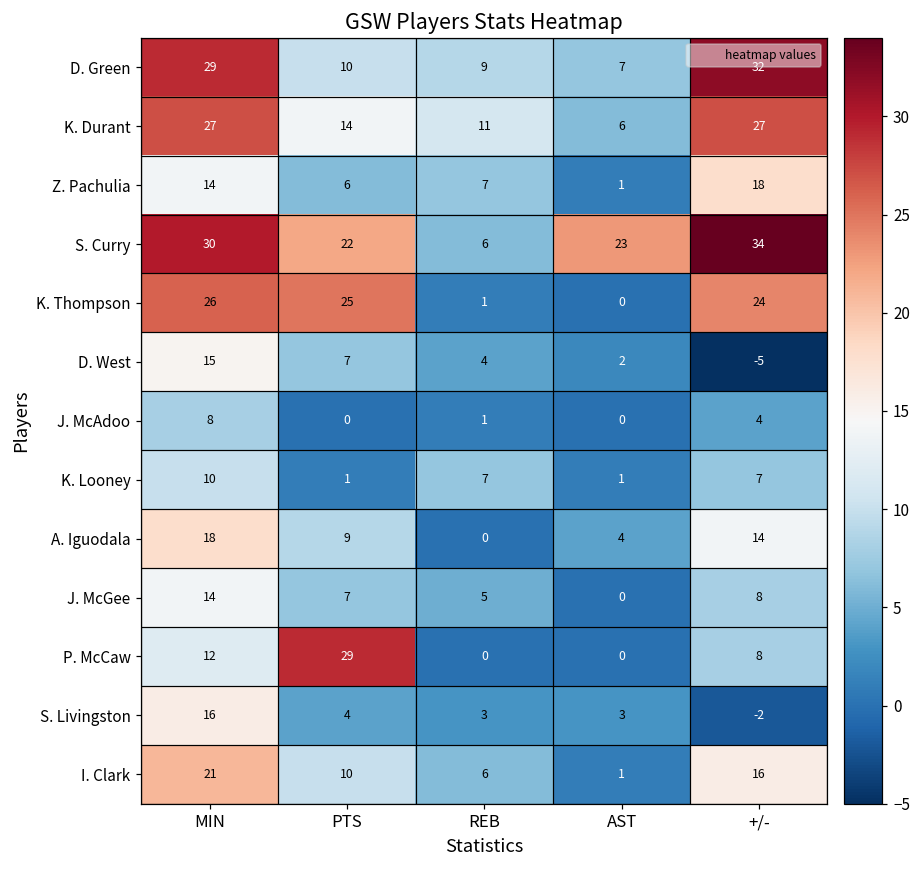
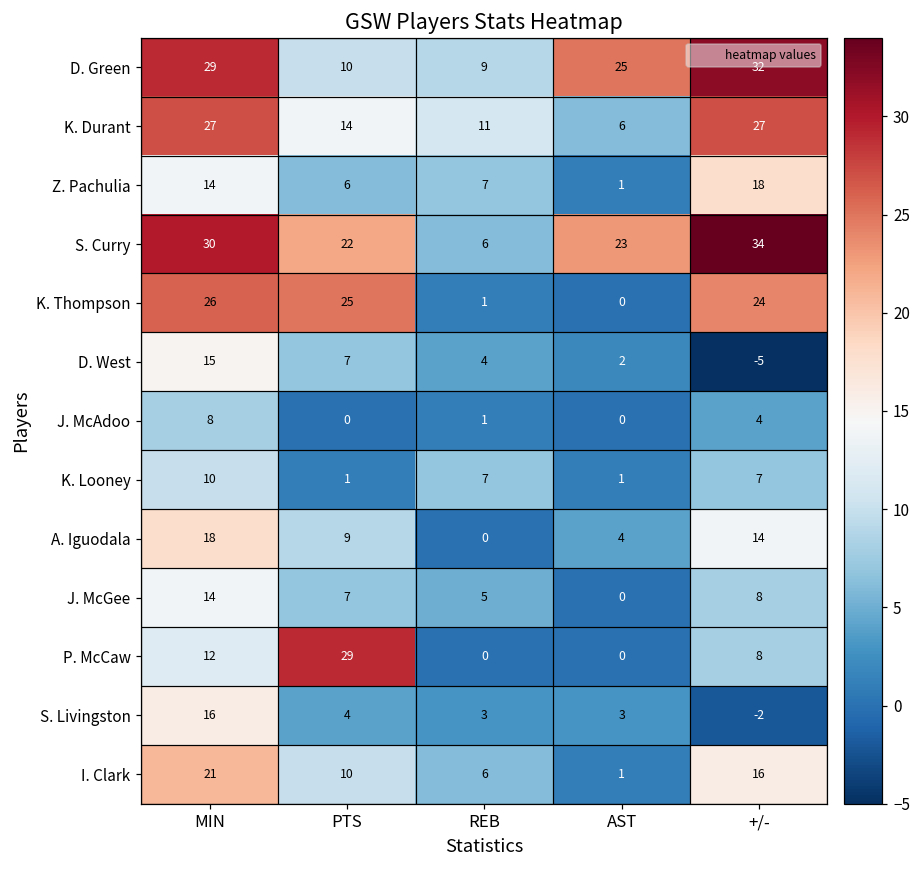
  {
    "D. Green": {
      "MIN": 29,
      "PTS": 10,
      "REB": 9,
-     "AST": 7
+     "AST": 25
    },
    "K. Durant": {
      "MIN": 27,
      "PTS": 14,
      "REB": 11,
      "AST": 6,
      "+/-": 27
    },
    "Z. Pachulia": {
      "MIN": 14,
      "PTS": 6,
      "REB": 7,
      "AST": 1,
      "+/-": 18
    },
    "S. Curry": {
      "MIN": 30,
      "PTS": 22,
      "REB": 6,
      "AST": 23,
      "+/-": 34
    },
    "K. Thompson": {
      "MIN": 26,
      "PTS": 25,
      "REB": 1,
      "AST": 0,
      "+/-": 24
    },
    "D. West": {
      "MIN": 15,
      "PTS": 7,
      "REB": 4,
      "AST": 2,
      "+/-": -5
    },
    "J. McAdoo": {
      "MIN": 8,
      "PTS": 0,
      "REB": 1,
      "AST": 0,
      "+/-": 4
    },
    "K. Looney": {
      "MIN": 10,
      "PTS": 1,
      "REB": 7,
      "AST": 1,
      "+/-": 7
    },
    "A. Iguodala": {
      "MIN": 18,
      "PTS": 9,
      "REB": 0,
      "AST": 4,
      "+/-": 14
    },
    "J. McGee": {
      "MIN": 14,
      "PTS": 7,
      "REB": 5,
      "AST": 0,
      "+/-": 8
    },
    "P. McCaw": {
      "MIN": 12,
      "PTS": 29,
      "REB": 0,
      "AST": 0,
      "+/-": 8
    },
    "S. Livingston": {
      "MIN": 16,
      "PTS": 4,
      "REB": 3,
      "AST": 3,
      "+/-": -2
    },
    "I. Clark": {
      "MIN": 21,
      "PTS": 10,
      "REB": 6,
      "AST": 1,
      "+/-": 16
    }
  }
